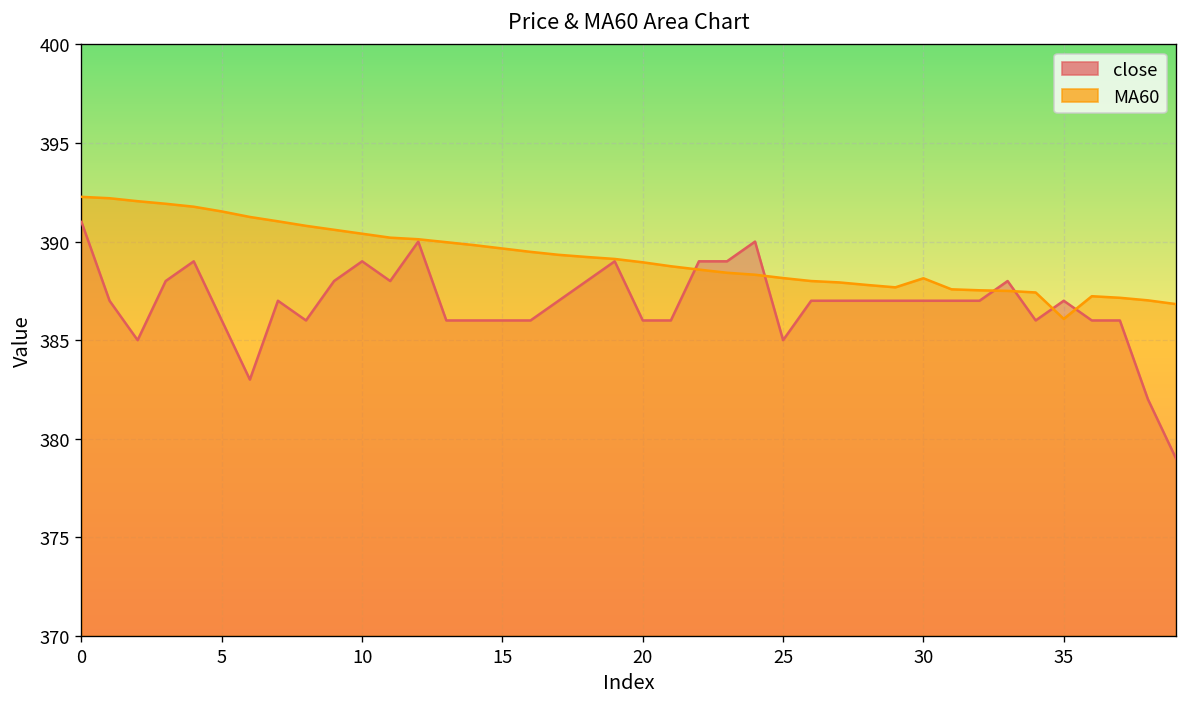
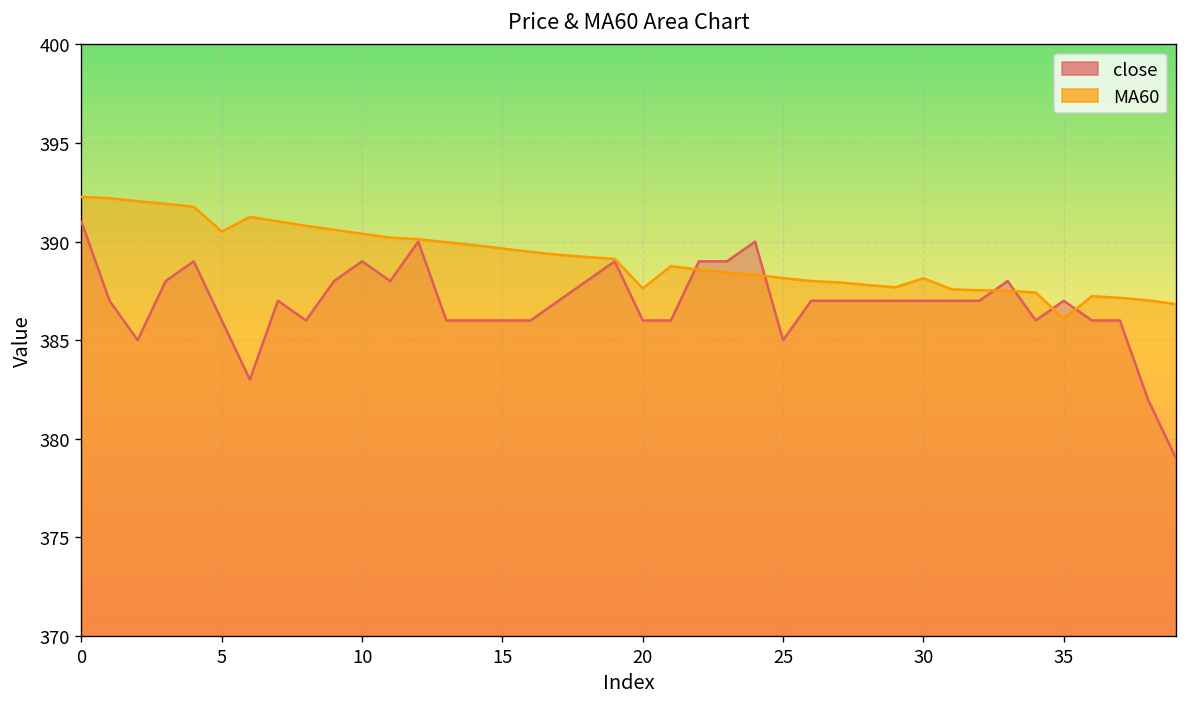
  {
    "close": {
      "0": 391.0,
      "5": 386.0,
      "10": 389.0,
      "15": 386.0,
      "20": 386.0,
      "25": 385.0,
      "30": 387.0,
      "35": 387.0
    },
    "MA60": {
      "0": 392.3,
-     "5": 391.5,
+     "5": 390.5,
      "10": 390.4,
      "15": 389.7,
-     "20": 389.0,
+     "20": 387.6,
      "25": 388.2,
      "30": 388.1,
      "35": 386.1
    }
  }
